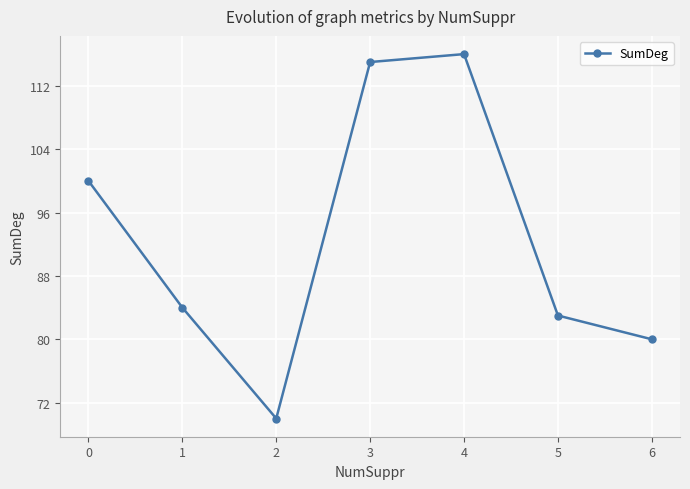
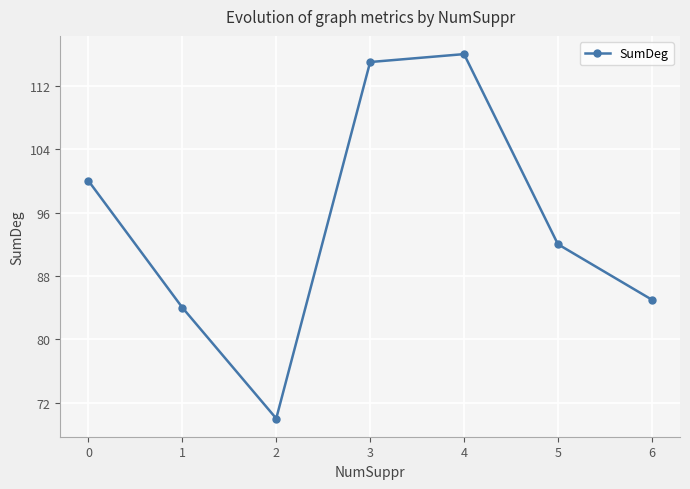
  {
    "0": 100,
    "1": 84,
    "2": 70,
    "3": 115,
    "4": 116,
-   "5": 83,
-   "6": 80
+   "5": 92,
+   "6": 85
  }
